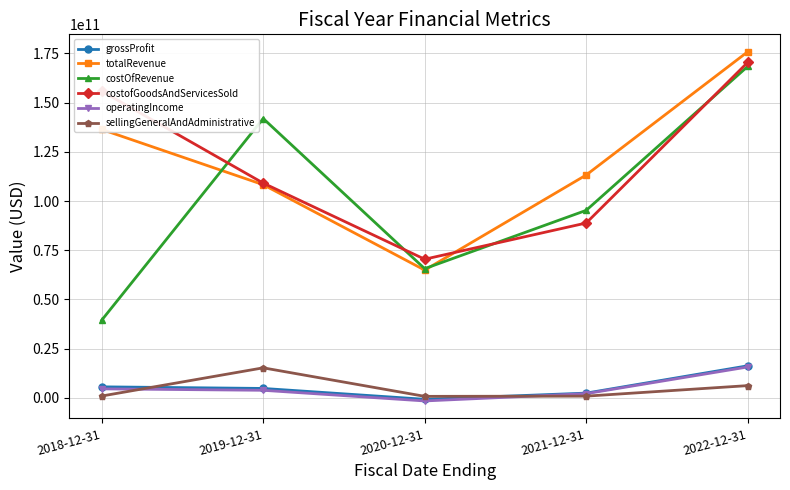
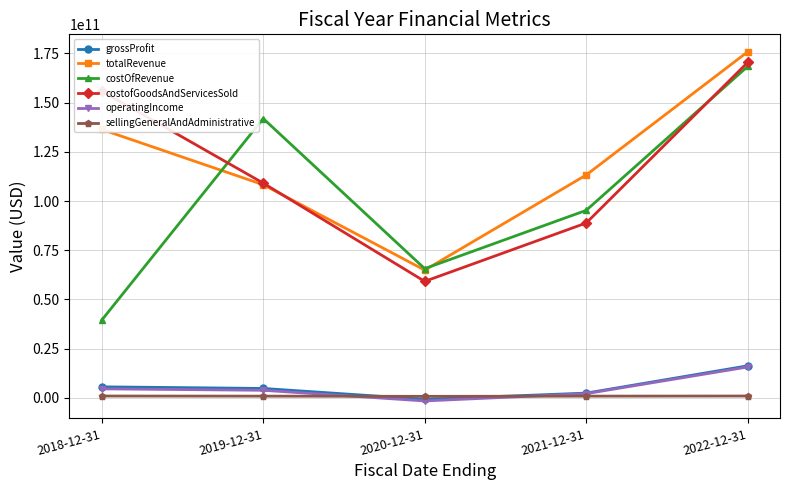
  {
    "totalRevenue": {
      "2021-12-31": 113000000000,
      "2022-12-31": 176000000000
    },
    "costOfRevenue": {
      "2018-12-31": 39000000000,
      "2019-12-31": 142000000000,
      "2021-12-31": 95000000000,
      "2022-12-31": 168000000000
    },
    "costofGoodsAndServicesSold": {
-     "2020-12-31": 70000000000,
+     "2020-12-31": 59000000000,
      "2021-12-31": 89000000000,
      "2022-12-31": 170000000000
    },
    "sellingGeneralAndAdministrative": {
      "2018-12-31": 1000000000,
-     "2019-12-31": 15000000000,
+     "2019-12-31": 1000000000,
      "2020-12-31": 1000000000,
-     "2022-12-31": 6000000000
+     "2022-12-31": 1000000000
    }
  }
